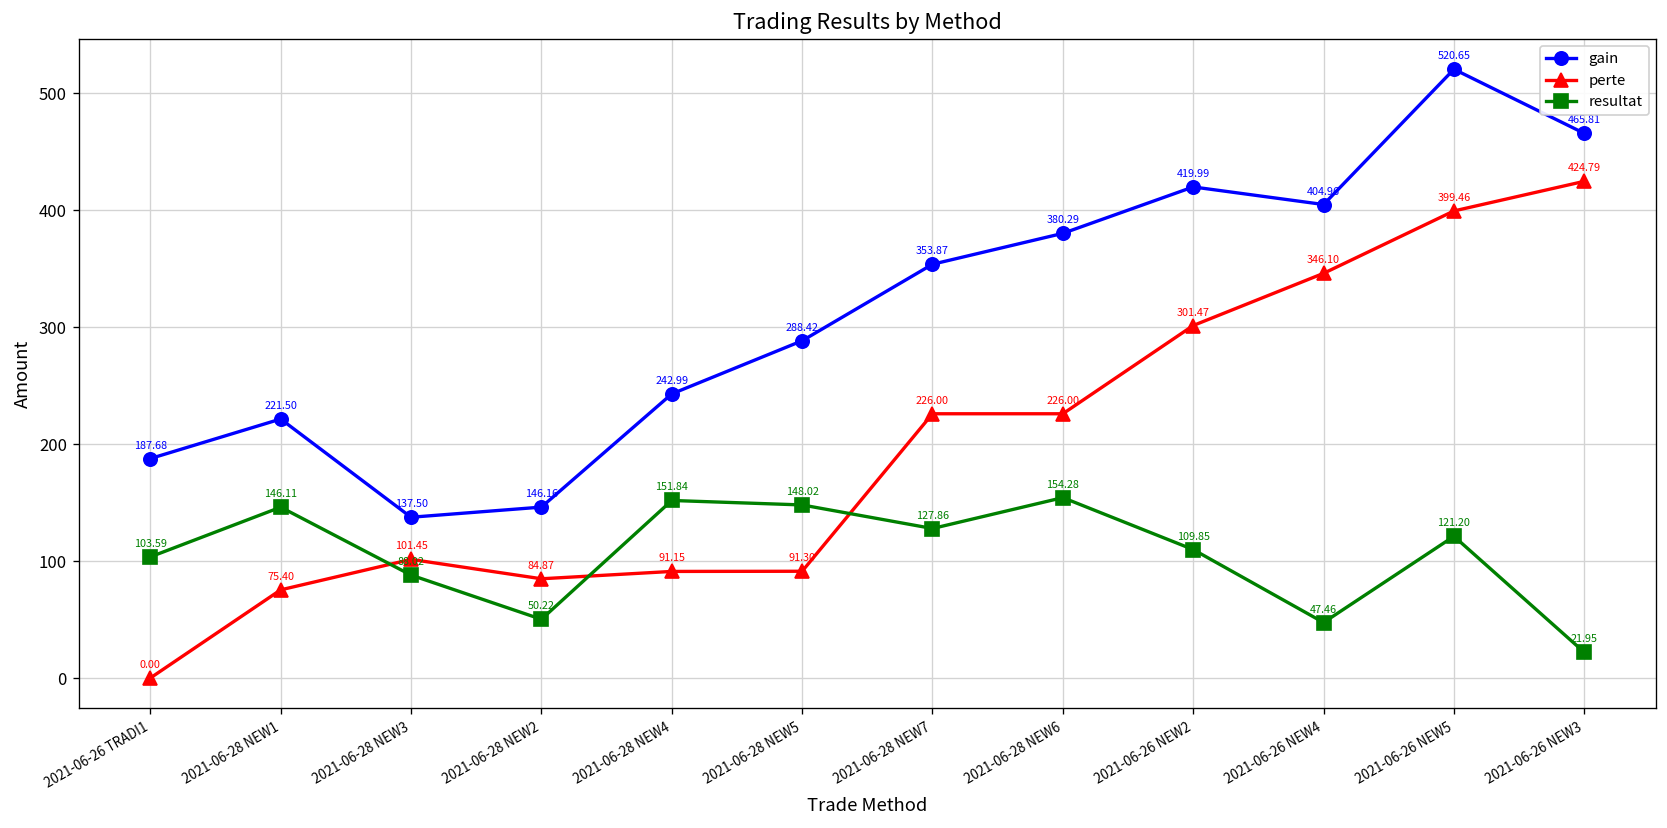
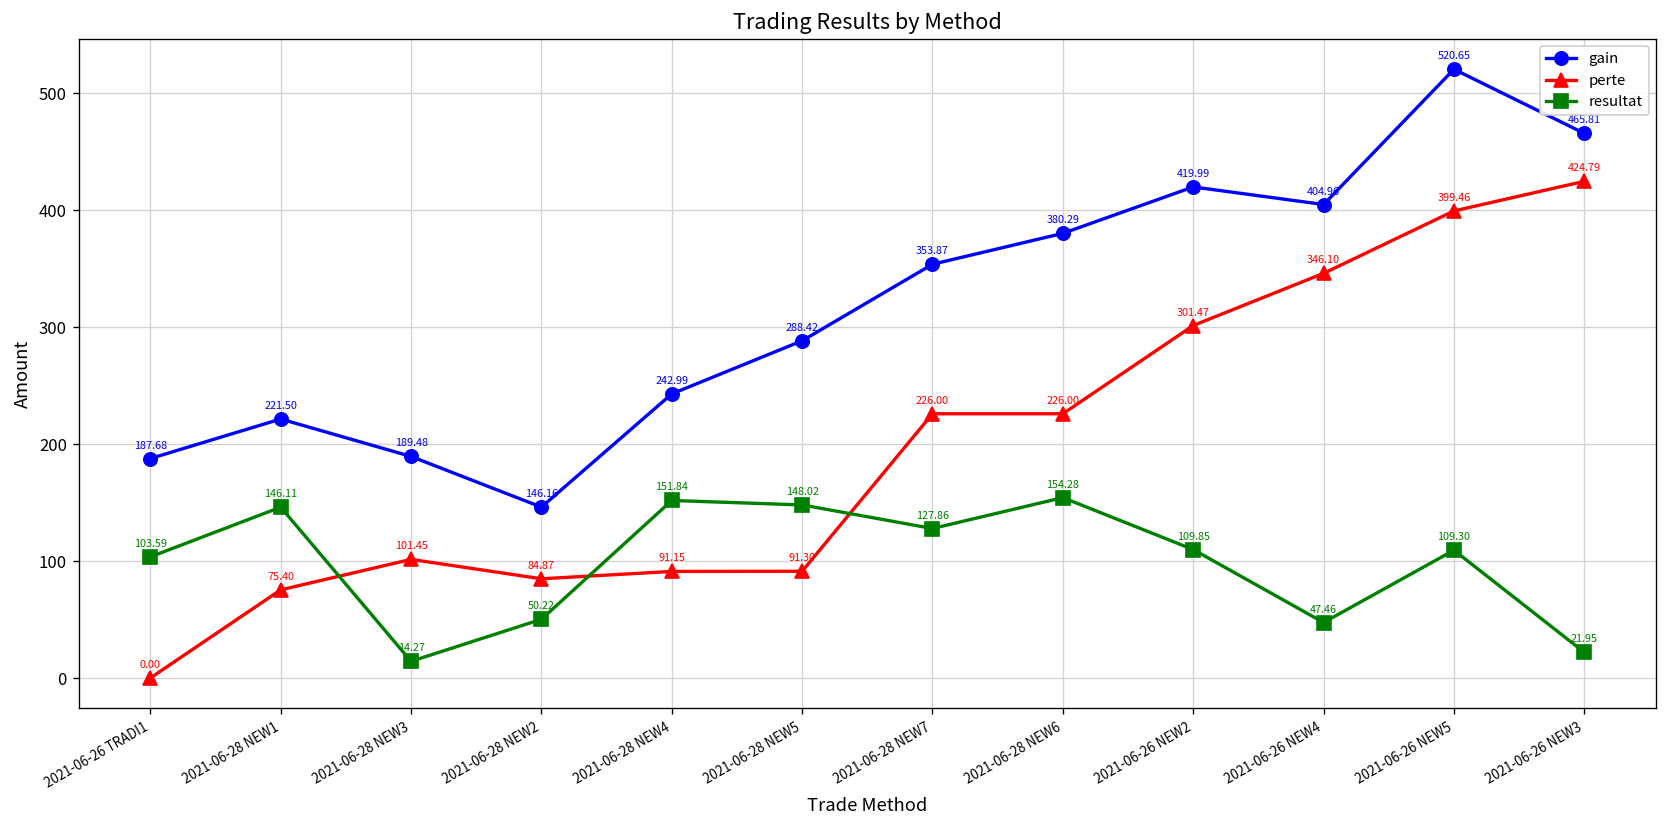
  {
    "gain": {
      "2021-06-26 TRADI1": 187.68,
      "2021-06-28 NEW1": 221.50,
-     "2021-06-28 NEW3": 137.50,
+     "2021-06-28 NEW3": 189.48,
      "2021-06-28 NEW2": 146.16,
      "2021-06-28 NEW4": 242.99,
      "2021-06-28 NEW5": 288.42,
      "2021-06-28 NEW7": 353.87,
      "2021-06-28 NEW6": 380.29,
      "2021-06-26 NEW2": 419.99,
      "2021-06-26 NEW4": 404.96,
      "2021-06-26 NEW5": 520.65
    },
    "perte": {
      "2021-06-26 TRADI1": 0.00,
      "2021-06-28 NEW1": 75.40,
      "2021-06-28 NEW3": 101.45,
      "2021-06-28 NEW2": 84.87,
      "2021-06-28 NEW4": 91.15,
      "2021-06-28 NEW5": 91.30,
      "2021-06-28 NEW7": 226.00,
      "2021-06-28 NEW6": 226.00,
      "2021-06-26 NEW2": 301.47,
      "2021-06-26 NEW4": 346.10,
      "2021-06-26 NEW5": 399.46,
      "2021-06-26 NEW3": 424.79
    },
    "resultat": {
      "2021-06-26 TRADI1": 103.59,
      "2021-06-28 NEW1": 146.11,
-     "2021-06-28 NEW3": 88.02,
+     "2021-06-28 NEW3": 14.27,
      "2021-06-28 NEW2": 50.22,
      "2021-06-28 NEW4": 151.84,
      "2021-06-28 NEW5": 148.02,
      "2021-06-28 NEW7": 127.86,
      "2021-06-28 NEW6": 154.28,
      "2021-06-26 NEW2": 109.85,
      "2021-06-26 NEW4": 47.46,
-     "2021-06-26 NEW5": 121.20,
+     "2021-06-26 NEW5": 109.30,
      "2021-06-26 NEW3": 21.95
    }
  }
